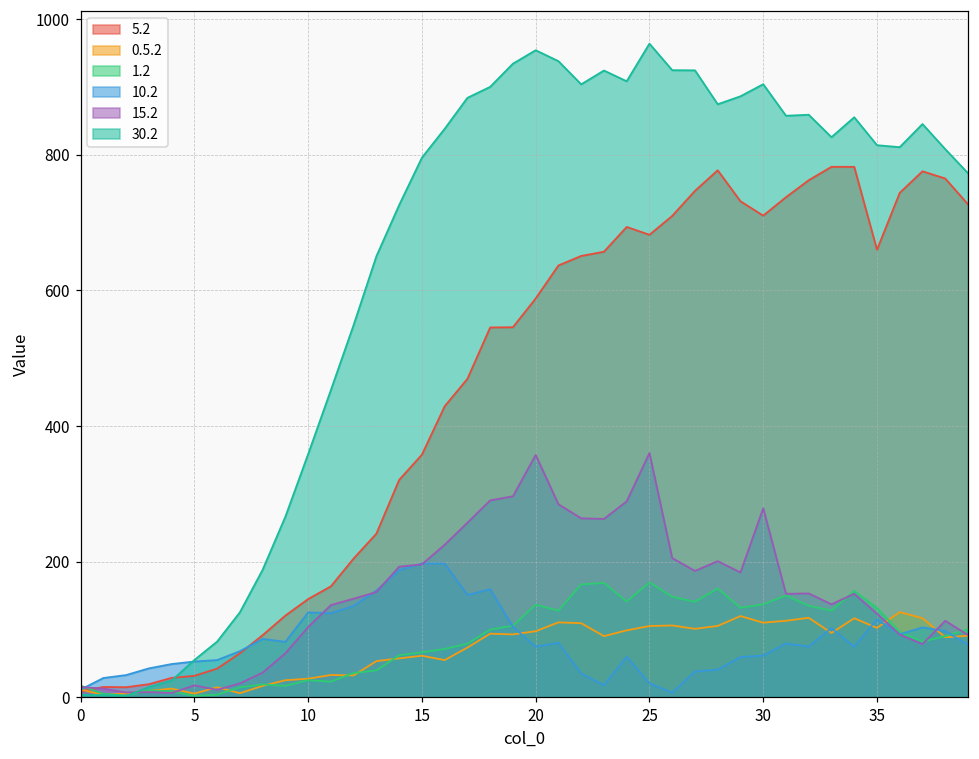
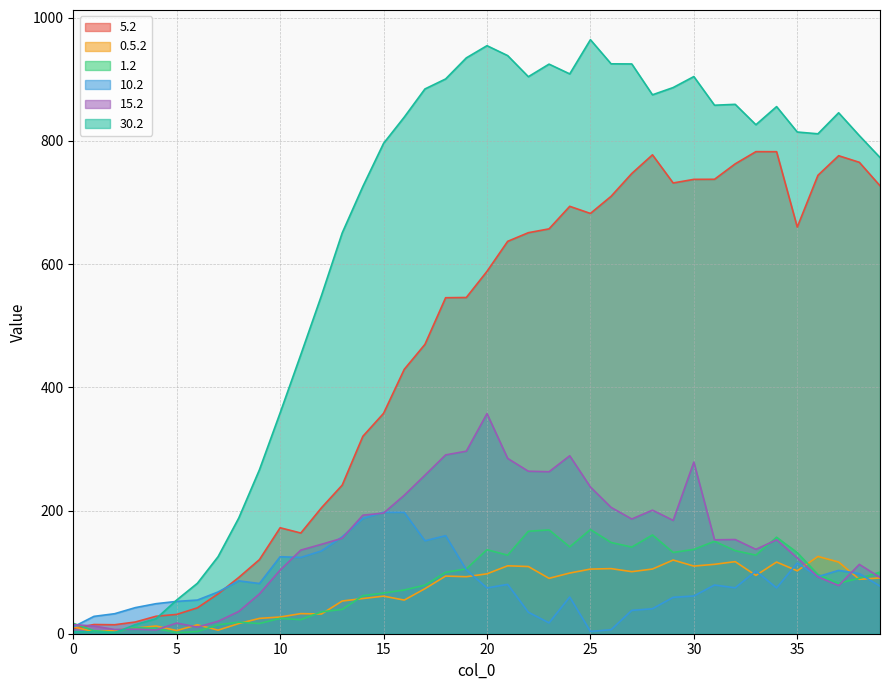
  {
    "5.2": {
      "5": 30,
-     "10": 140,
+     "10": 170,
      "15": 360,
      "20": 590,
      "25": 680,
-     "30": 710,
+     "30": 740,
      "35": 660
    },
    "0.5.2": {
      "15": 60,
      "20": 100,
      "25": 100,
      "30": 110,
      "35": 100
    },
    "10.2": {
      "10": 120,
      "20": 70,
-     "25": 20,
+     "25": 0,
      "30": 60,
      "35": 110
    },
    "15.2": {
      "5": 20,
      "10": 100,
      "20": 360,
-     "25": 360,
+     "25": 240,
      "30": 280,
      "35": 120
    }
  }
